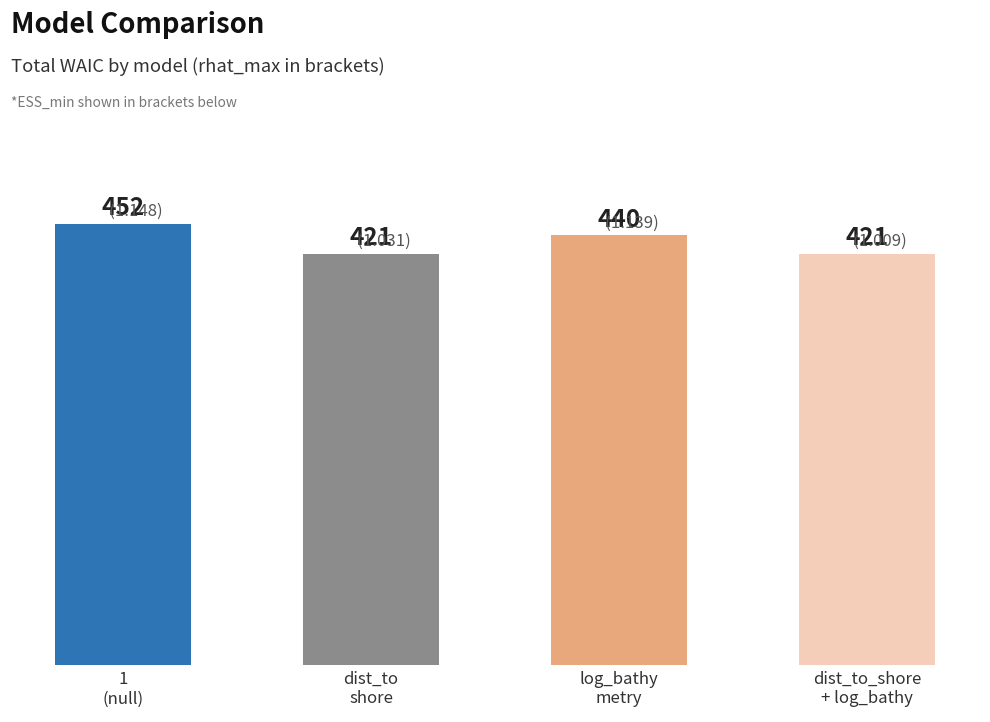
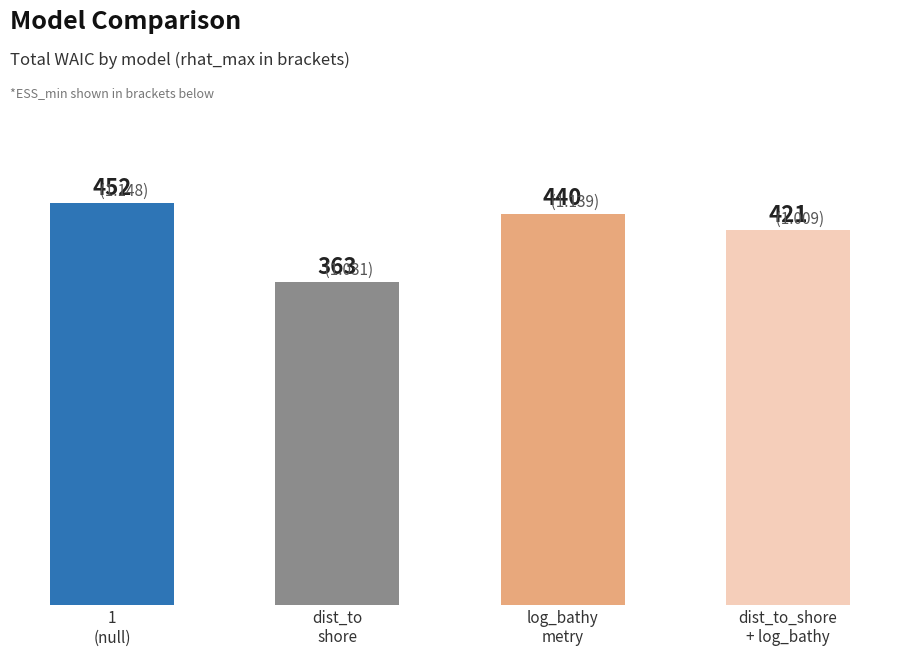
  {
-   "dist_to shore": 421
+   "dist_to shore": 363
  }
